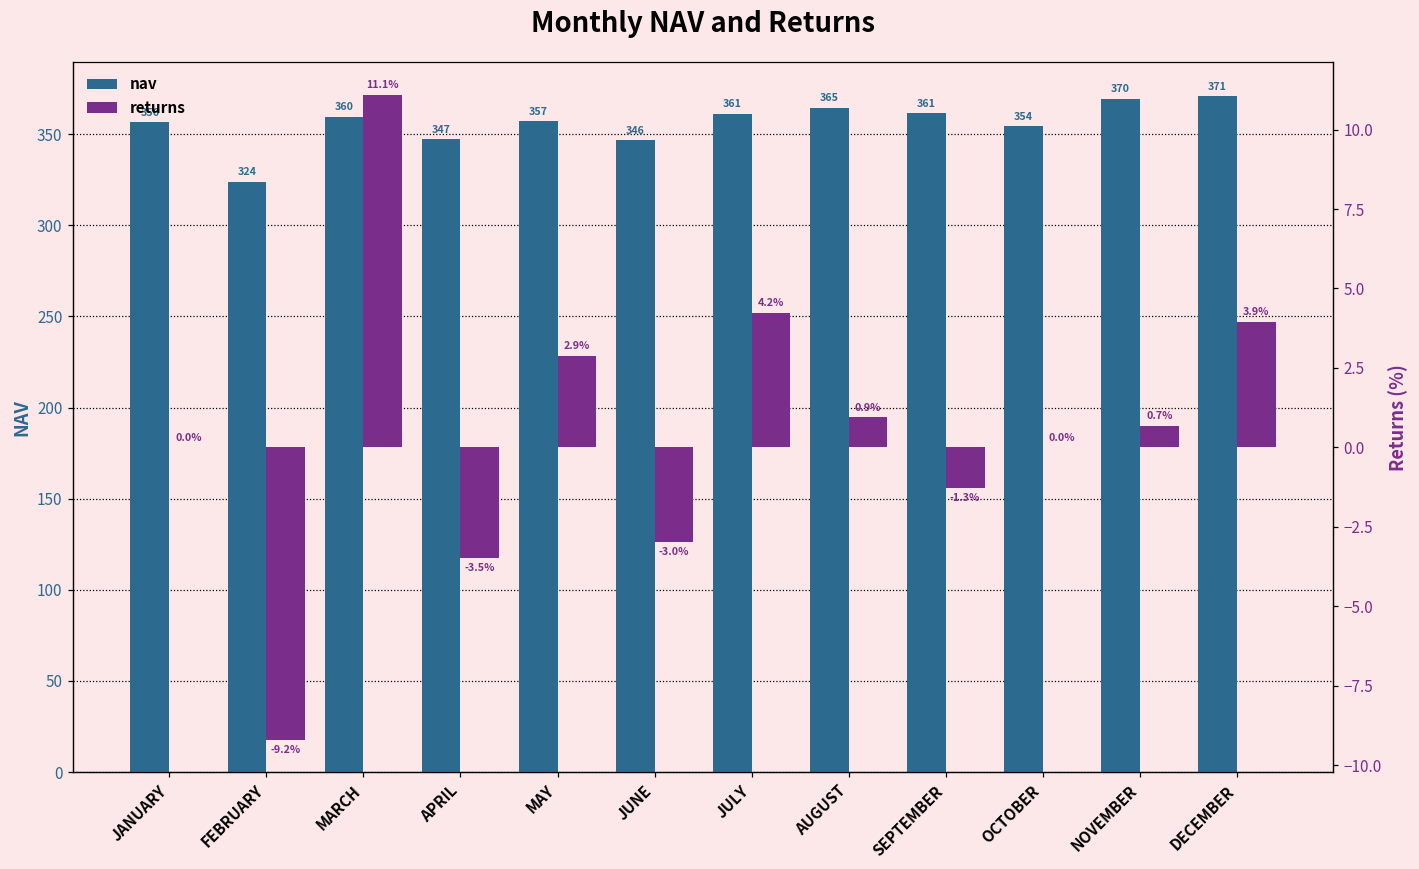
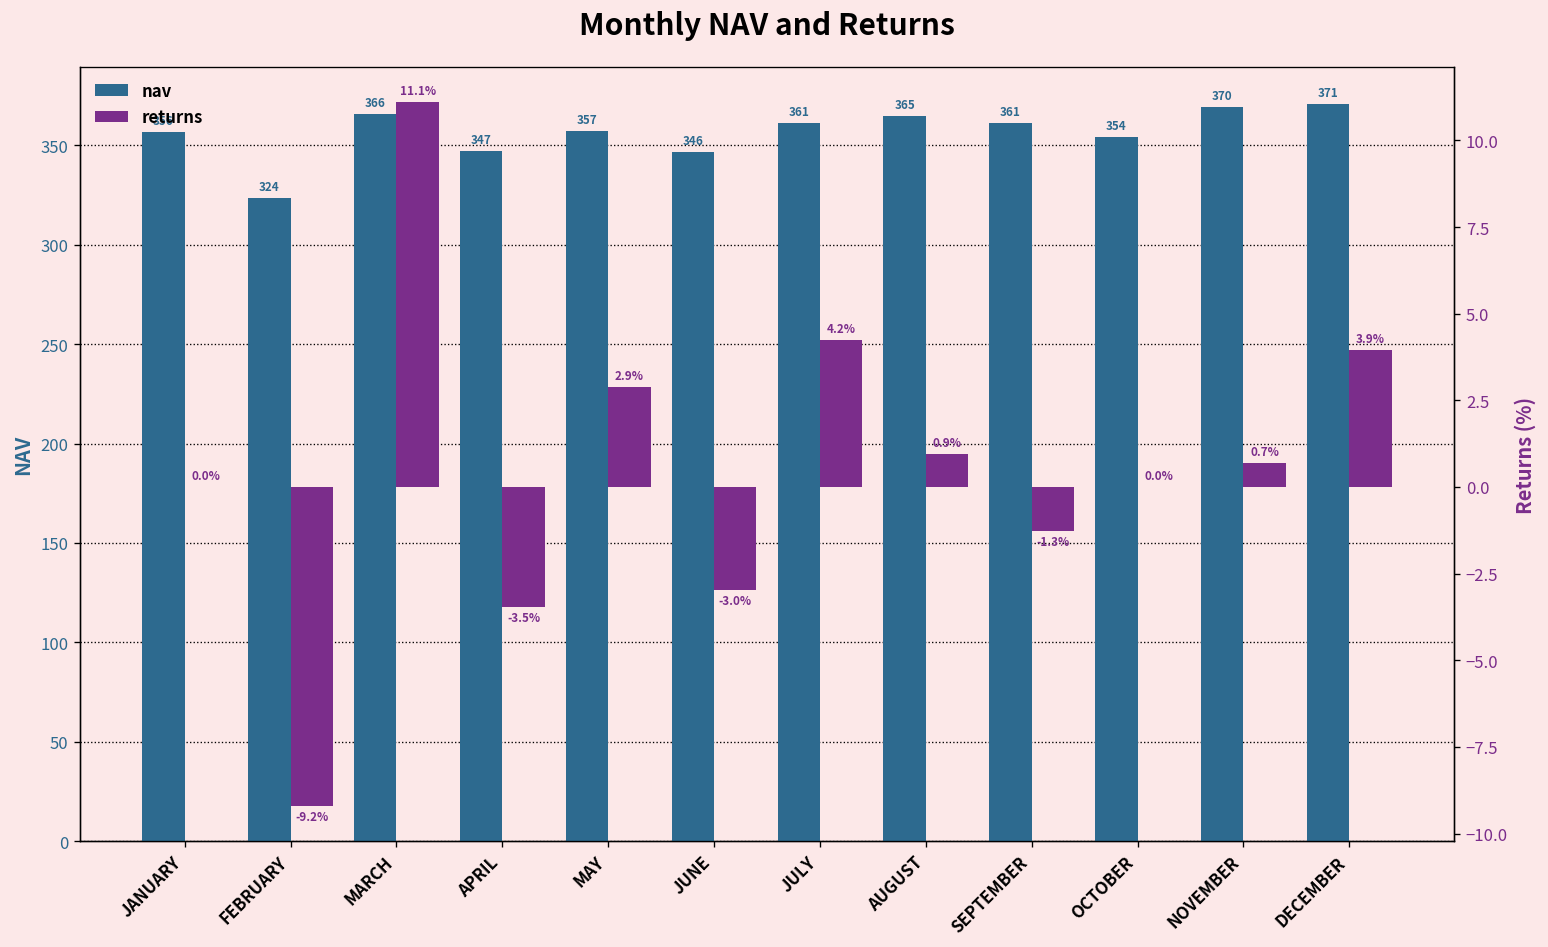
  {
    "nav": {
      "JANUARY": "356",
      "FEBRUARY": "324",
-     "MARCH": "360",
+     "MARCH": "366",
      "APRIL": "347",
      "MAY": "357",
      "JUNE": "346",
      "JULY": "361",
      "AUGUST": "365",
      "SEPTEMBER": "361",
      "OCTOBER": "354",
      "NOVEMBER": "370",
      "DECEMBER": "371"
    },
    "returns": {
      "JANUARY": "0.0%",
      "FEBRUARY": "-9.2%",
      "MARCH": "11.1%",
      "APRIL": "-3.5%",
      "MAY": "2.9%",
      "JUNE": "-3.0%",
      "JULY": "4.2%",
      "AUGUST": "0.9%",
      "SEPTEMBER": "-1.3%",
      "OCTOBER": "0.0%",
      "NOVEMBER": "0.7%",
      "DECEMBER": "3.9%"
    }
  }
